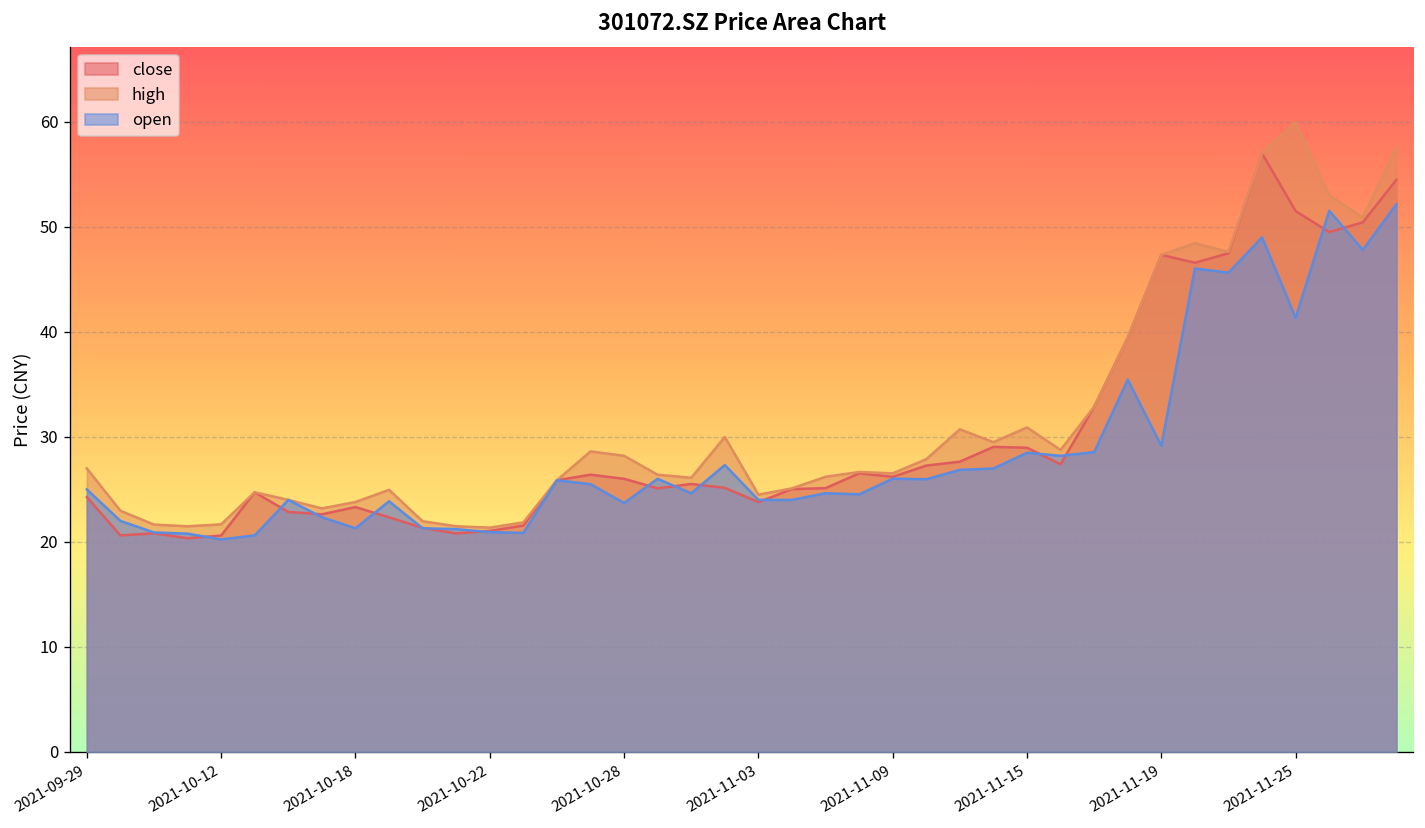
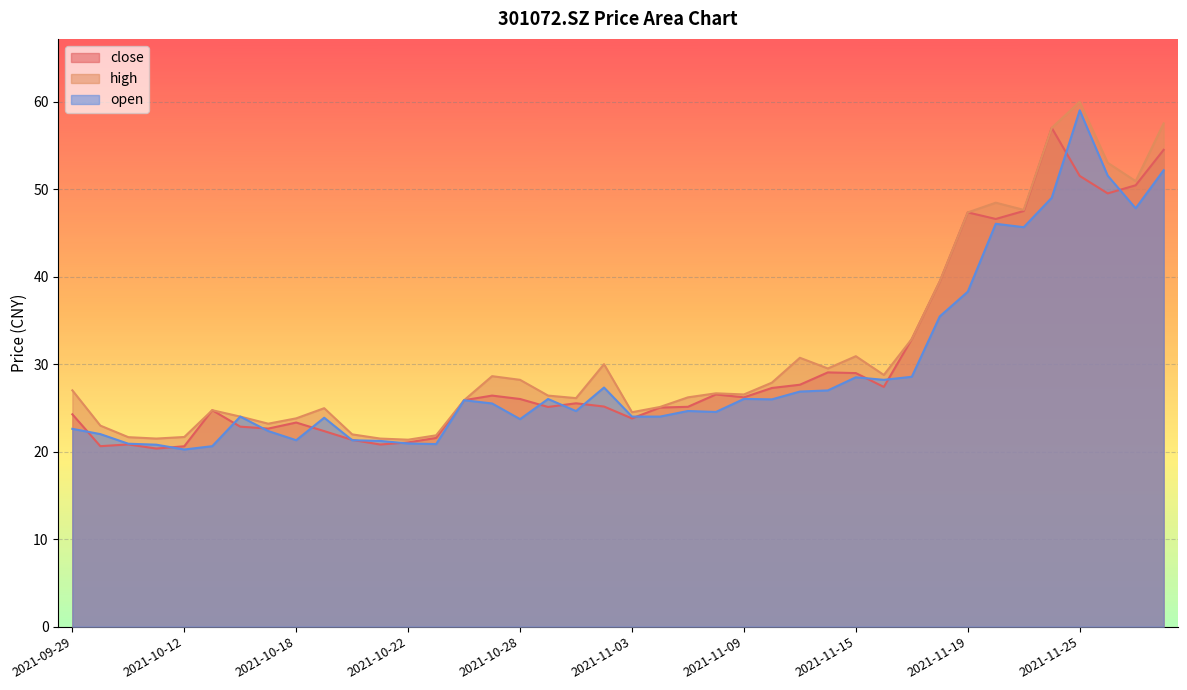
  {
    "open": {
-     "2021-09-29": 25,
+     "2021-09-29": 23,
      "2021-10-12": 20,
      "2021-10-18": 21,
      "2021-10-28": 24,
      "2021-11-15": 28,
-     "2021-11-19": 29,
-     "2021-11-25": 41
+     "2021-11-19": 38,
+     "2021-11-25": 59
    }
  }
